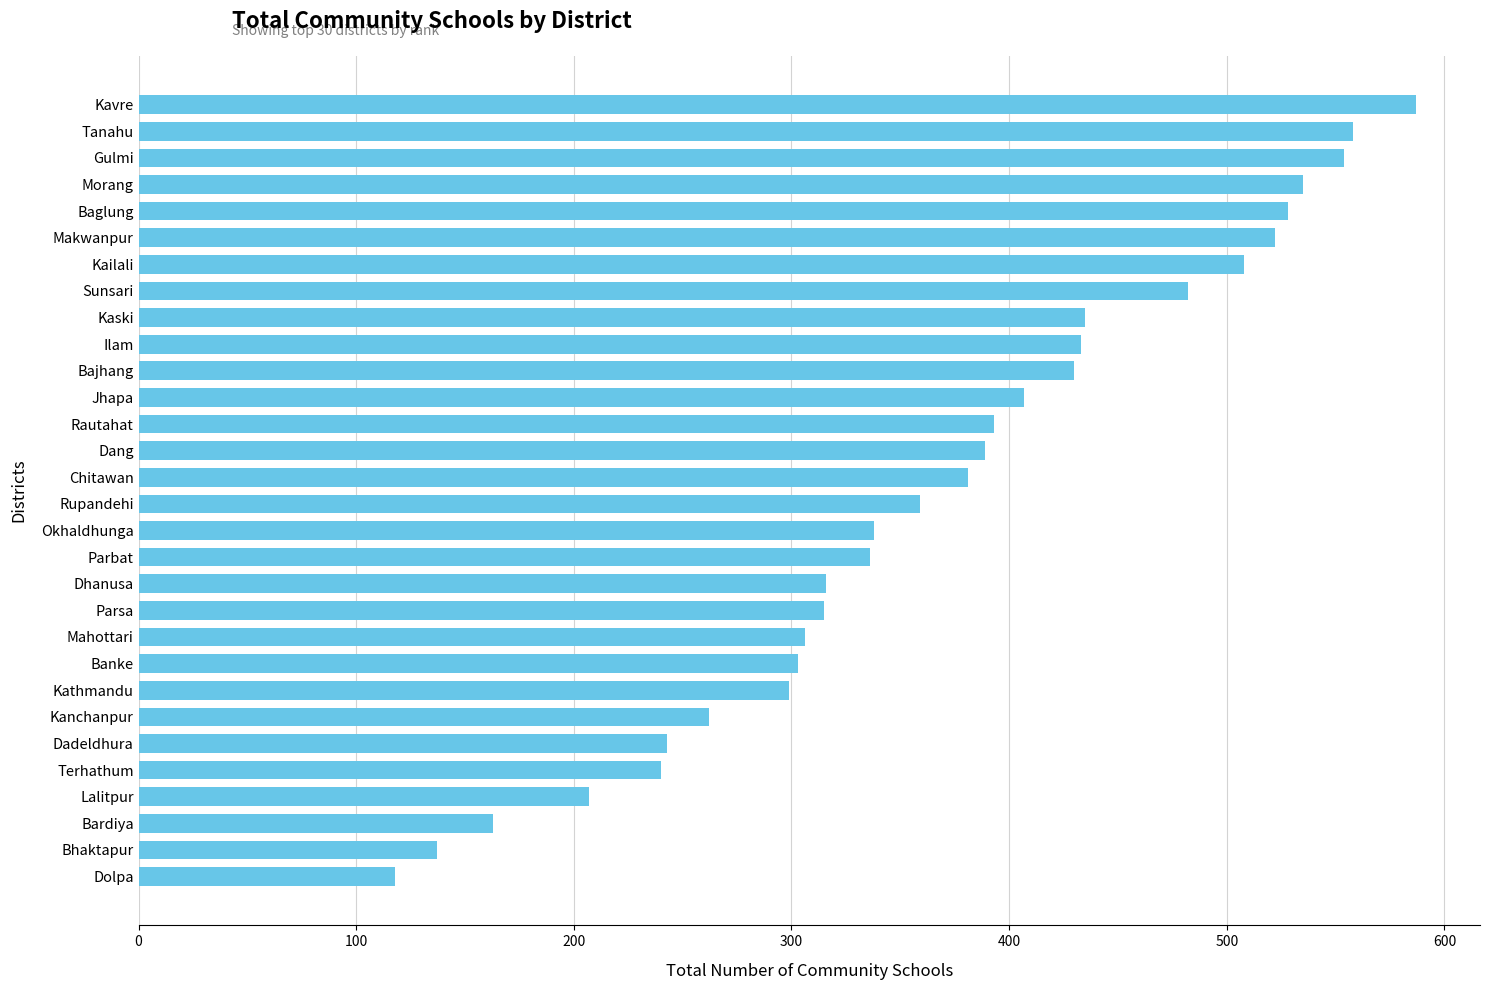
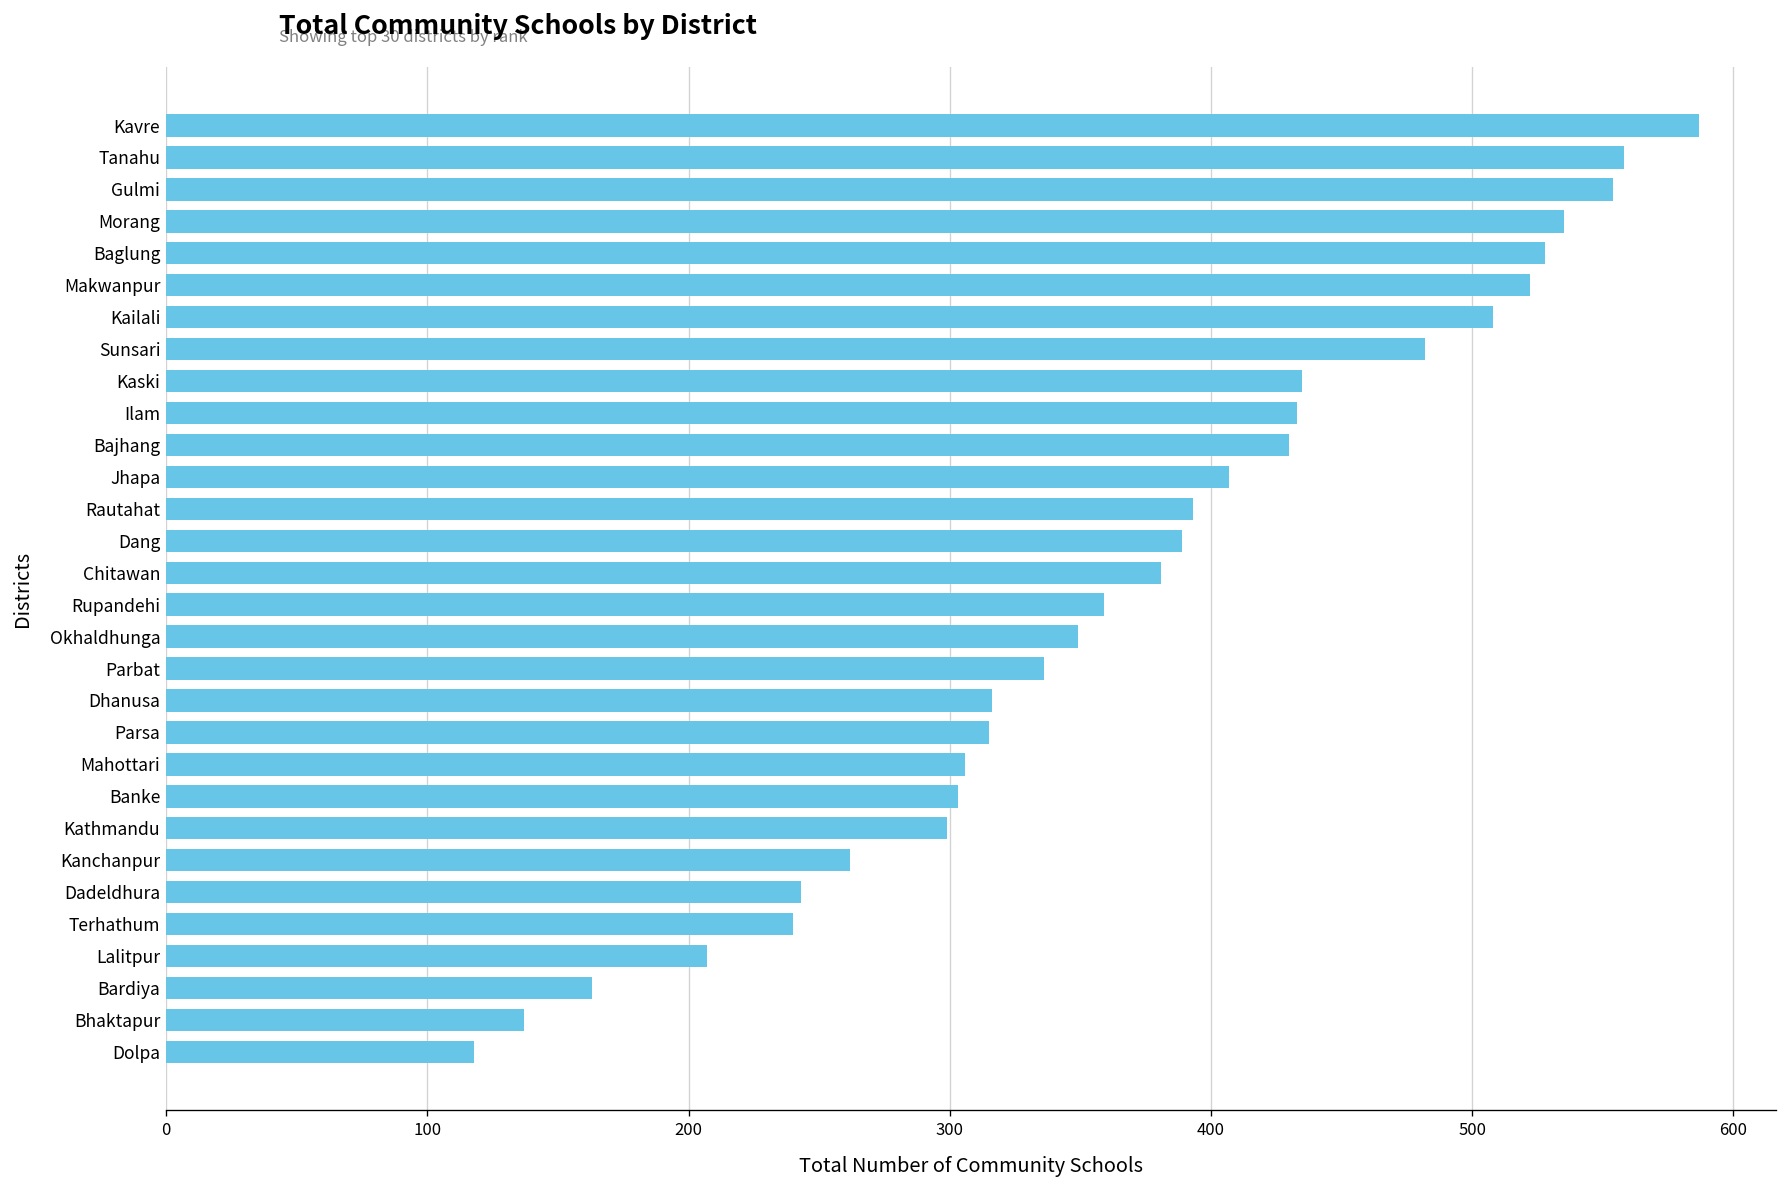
  {
    "Kavre": 587,
    "Tanahu": 558,
    "Gulmi": 554,
    "Morang": 535,
    "Baglung": 528,
    "Makwanpur": 522,
    "Kailali": 508,
    "Sunsari": 482,
    "Kaski": 435,
    "Ilam": 433,
    "Bajhang": 430,
    "Jhapa": 407,
    "Rautahat": 393,
    "Dang": 389,
    "Chitawan": 381,
    "Rupandehi": 359,
-   "Okhaldhunga": 338,
+   "Okhaldhunga": 349,
    "Parbat": 336,
    "Dhanusa": 316,
    "Parsa": 315,
    "Mahottari": 306,
    "Banke": 303,
    "Kathmandu": 299,
    "Kanchanpur": 262,
    "Dadeldhura": 243,
    "Terhathum": 240,
    "Lalitpur": 207,
    "Bardiya": 163,
    "Bhaktapur": 137,
    "Dolpa": 118
  }
